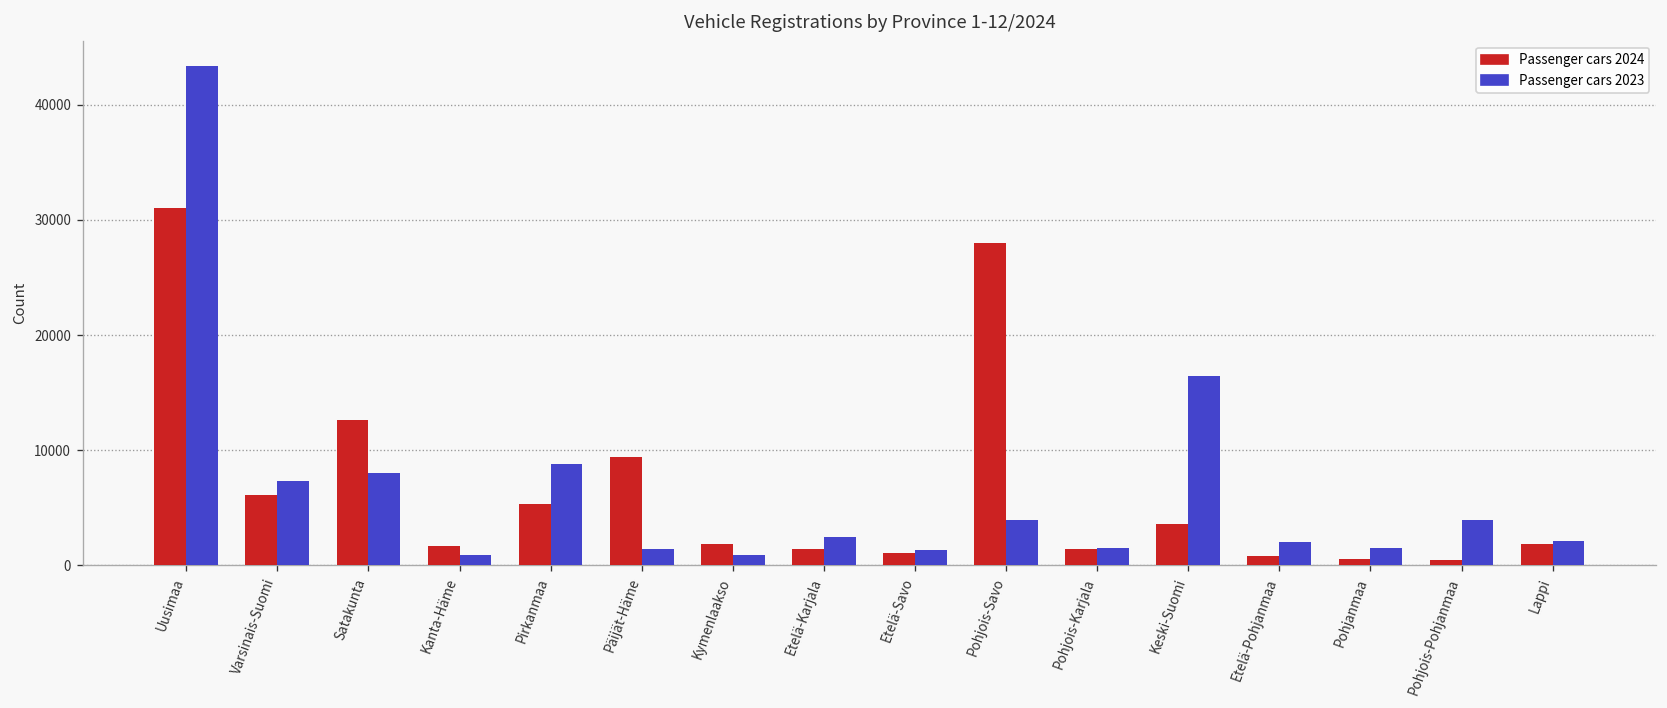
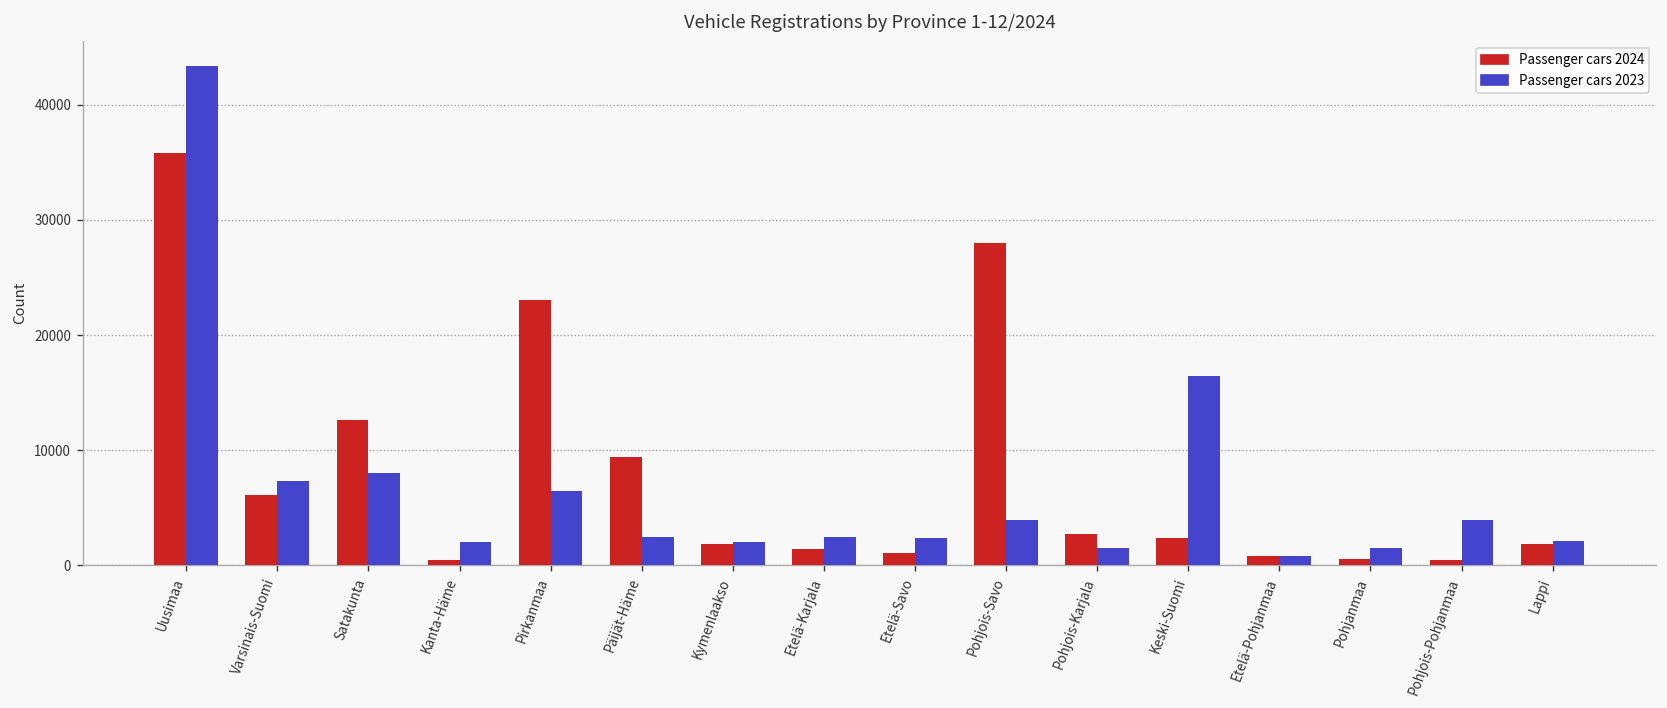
  {
    "Passenger cars 2024": {
-     "Uusimaa": 31000,
+     "Uusimaa": 36000,
      "Varsinais-Suomi": 6000,
      "Satakunta": 13000,
-     "Kanta-Häme": 2000,
-     "Pirkanmaa": 5000,
+     "Kanta-Häme": 0,
+     "Pirkanmaa": 23000,
      "Päijät-Häme": 9000,
      "Kymenlaakso": 2000,
      "Etelä-Karjala": 1000,
      "Etelä-Savo": 1000,
      "Pohjois-Savo": 28000,
-     "Pohjois-Karjala": 1000,
-     "Keski-Suomi": 4000,
+     "Pohjois-Karjala": 3000,
+     "Keski-Suomi": 2000,
      "Etelä-Pohjanmaa": 1000,
      "Pohjanmaa": 1000,
      "Pohjois-Pohjanmaa": 0,
      "Lappi": 2000
    },
    "Passenger cars 2023": {
      "Uusimaa": 43000,
      "Varsinais-Suomi": 7000,
      "Satakunta": 8000,
-     "Kanta-Häme": 1000,
-     "Pirkanmaa": 9000,
-     "Päijät-Häme": 1000,
-     "Kymenlaakso": 1000,
+     "Kanta-Häme": 2000,
+     "Pirkanmaa": 6000,
+     "Päijät-Häme": 2000,
+     "Kymenlaakso": 2000,
      "Etelä-Karjala": 2000,
-     "Etelä-Savo": 1000,
+     "Etelä-Savo": 2000,
      "Pohjois-Savo": 4000,
      "Pohjois-Karjala": 1000,
      "Keski-Suomi": 16000,
-     "Etelä-Pohjanmaa": 2000,
+     "Etelä-Pohjanmaa": 1000,
      "Pohjanmaa": 2000,
      "Pohjois-Pohjanmaa": 4000,
      "Lappi": 2000
    }
  }
